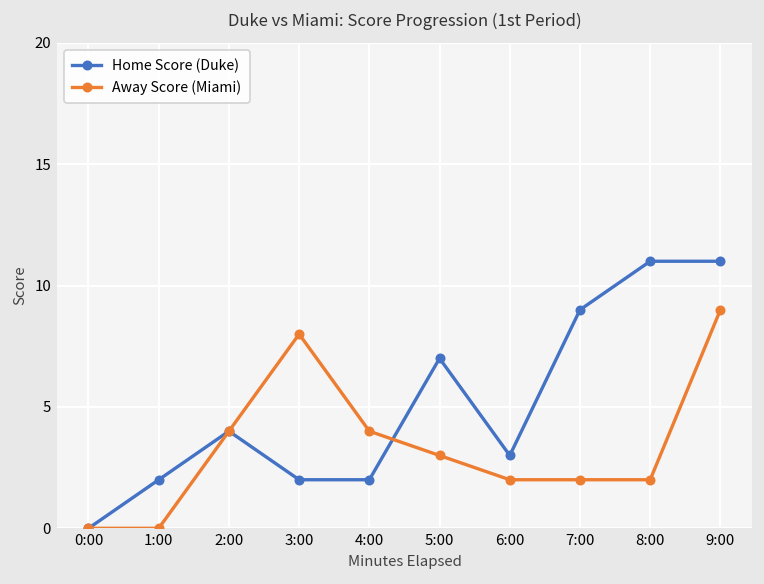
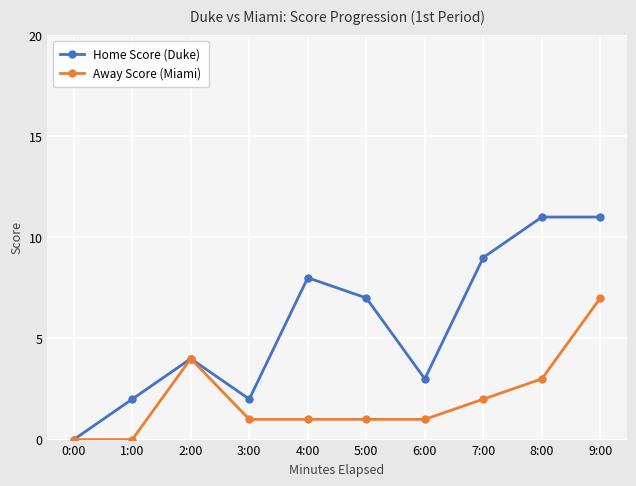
  {
    "Home Score (Duke)": {
      "1:00": 2,
      "3:00": 2,
-     "4:00": 2,
+     "4:00": 8,
      "5:00": 7,
      "6:00": 3,
      "7:00": 9,
      "8:00": 11,
      "9:00": 11
    },
    "Away Score (Miami)": {
      "1:00": 0,
-     "3:00": 8,
-     "4:00": 4,
-     "5:00": 3,
-     "6:00": 2,
+     "3:00": 1,
+     "4:00": 1,
+     "5:00": 1,
+     "6:00": 1,
      "7:00": 2,
-     "8:00": 2,
-     "9:00": 9
+     "8:00": 3,
+     "9:00": 7
    }
  }
